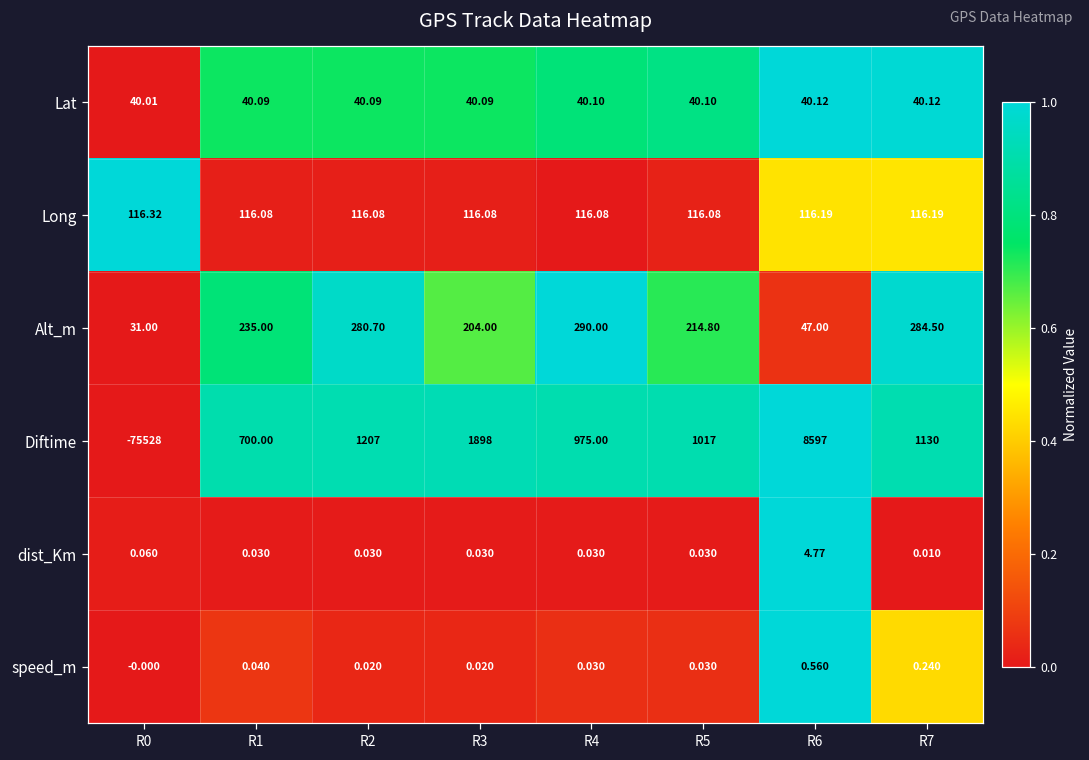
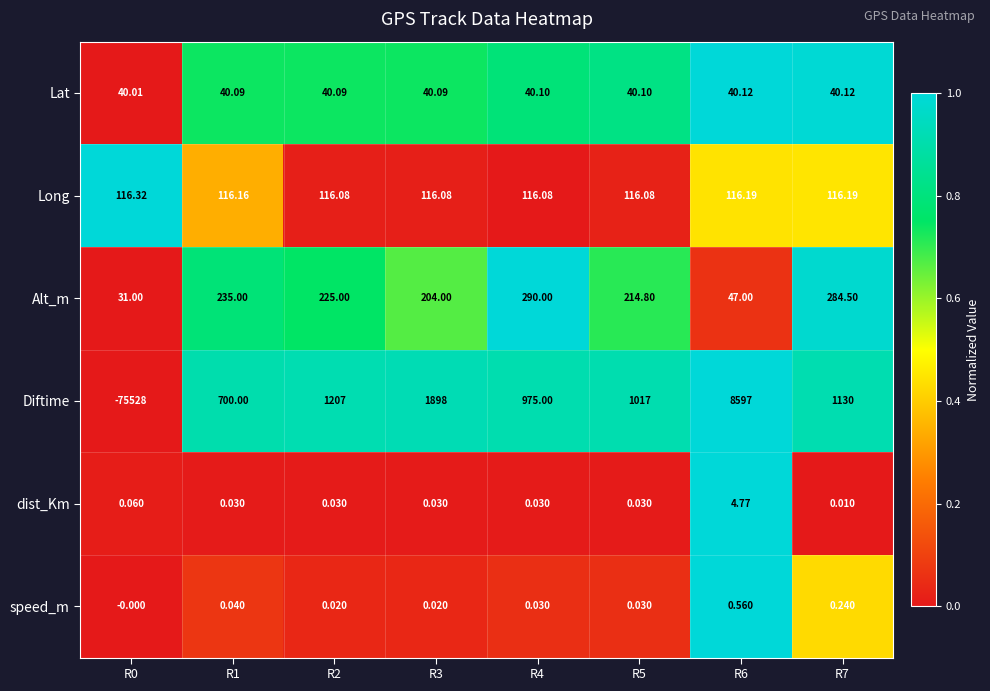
  {
    "Lat": {
      "R0": 40.01,
      "R1": 40.09,
      "R2": 40.09,
      "R3": 40.09,
      "R4": 40.10,
      "R5": 40.10,
      "R6": 40.12,
      "R7": 40.12
    },
    "Long": {
      "R0": 116.32,
-     "R1": 116.08,
+     "R1": 116.16,
      "R2": 116.08,
      "R3": 116.08,
      "R4": 116.08,
      "R5": 116.08,
      "R6": 116.19,
      "R7": 116.19
    },
    "Alt_m": {
      "R0": 31.00,
      "R1": 235.00,
-     "R2": 280.70,
+     "R2": 225.00,
      "R3": 204.00,
      "R4": 290.00,
      "R5": 214.80,
      "R6": 47.00,
      "R7": 284.50
    },
    "Diftime": {
      "R0": -75528,
      "R1": 700.00,
      "R2": 1207,
      "R3": 1898,
      "R4": 975.00,
      "R5": 1017,
      "R6": 8597,
      "R7": 1130
    },
    "dist_Km": {
      "R0": 0.060,
      "R1": 0.030,
      "R2": 0.030,
      "R3": 0.030,
      "R4": 0.030,
      "R5": 0.030,
      "R6": 4.77,
      "R7": 0.010
    },
    "speed_m": {
      "R0": -0.000,
      "R1": 0.040,
      "R2": 0.020,
      "R3": 0.020,
      "R4": 0.030,
      "R5": 0.030,
      "R6": 0.560,
      "R7": 0.240
    }
  }
